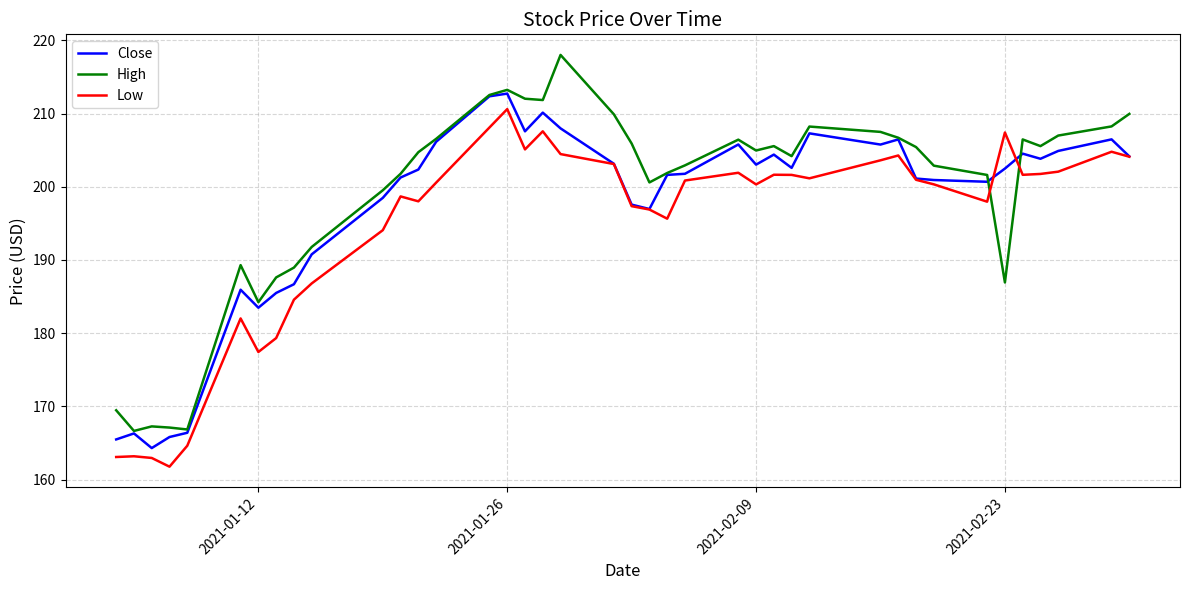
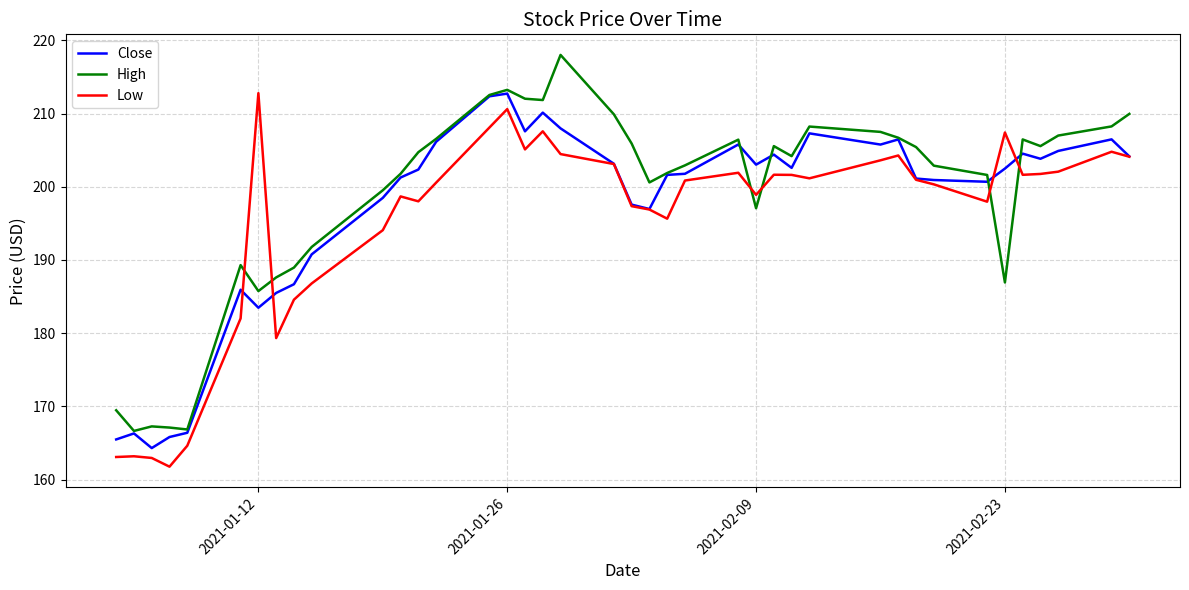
  {
    "Close": {
      "2021-01-12": 183,
      "2021-01-26": 213,
      "2021-02-09": 203,
      "2021-02-23": 202
    },
    "High": {
-     "2021-01-12": 184,
+     "2021-01-12": 186,
      "2021-01-26": 213,
-     "2021-02-09": 205,
+     "2021-02-09": 197,
      "2021-02-23": 187
    },
    "Low": {
-     "2021-01-12": 177,
+     "2021-01-12": 213,
      "2021-01-26": 211,
-     "2021-02-09": 200,
+     "2021-02-09": 199,
      "2021-02-23": 207
    }
  }
